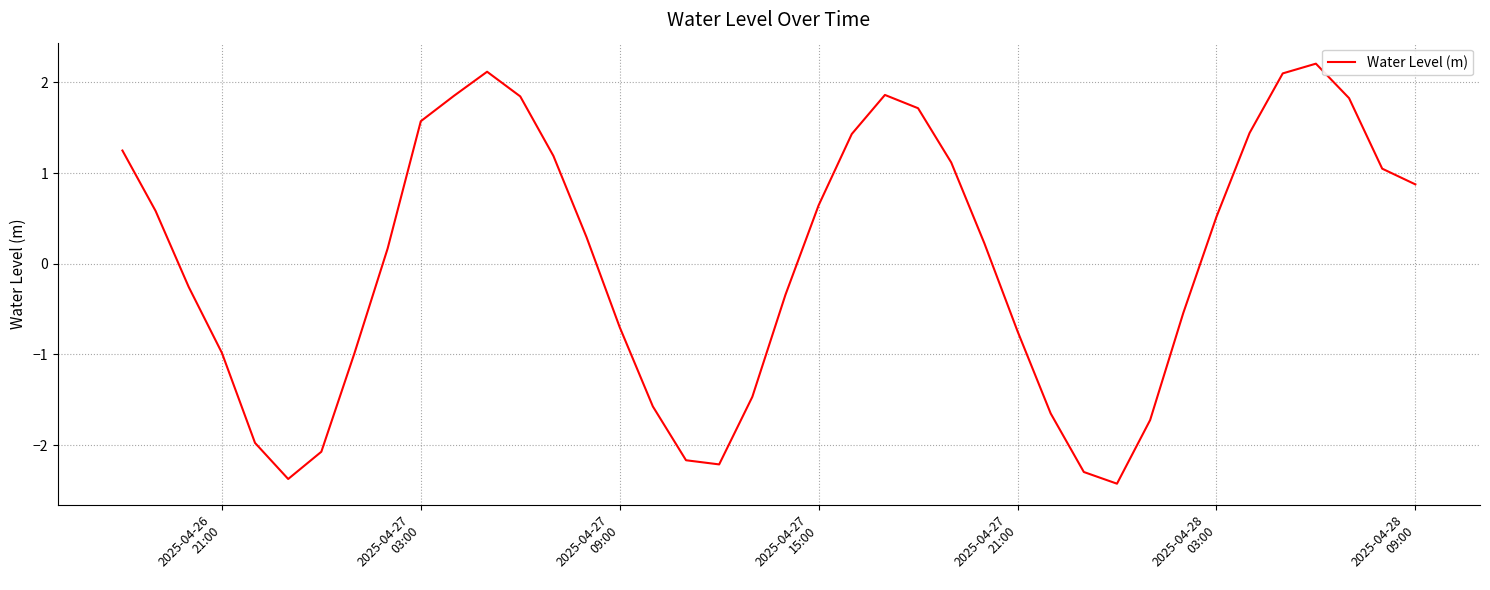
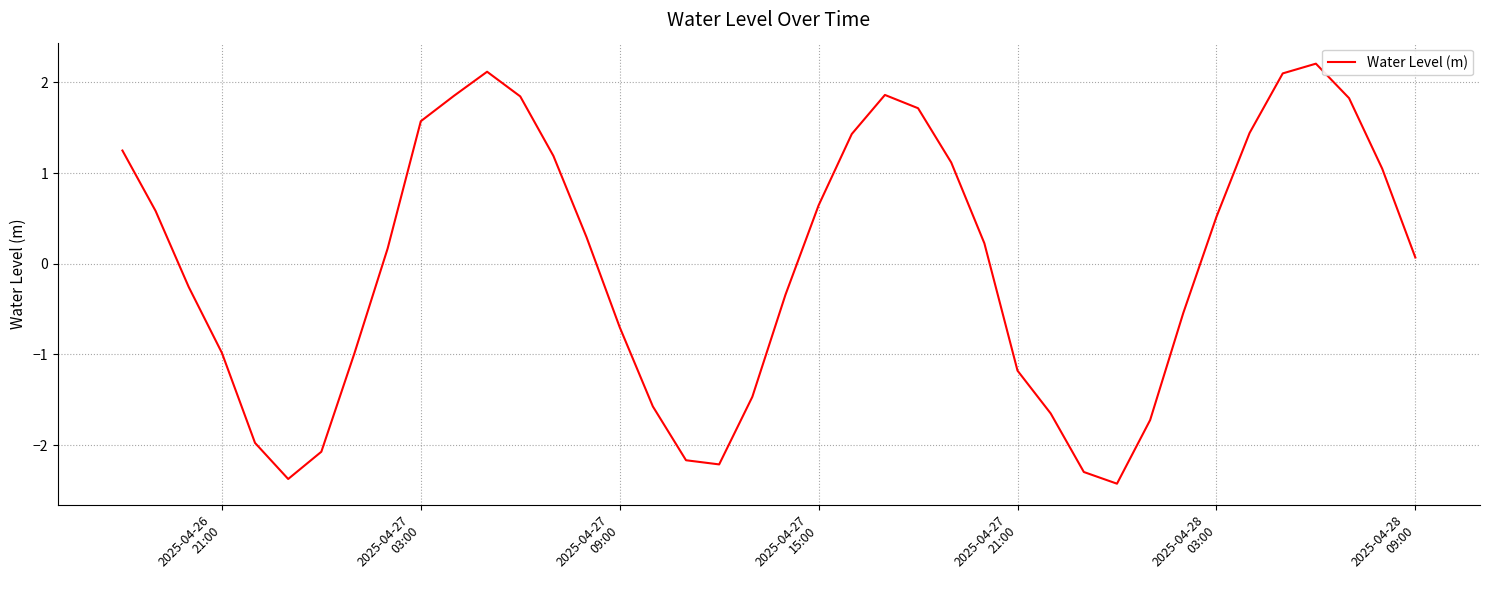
  {
    "2025-04-26 21:00": -1.0,
    "2025-04-27 03:00": 1.6,
    "2025-04-27 09:00": -0.7,
    "2025-04-27 15:00": 0.6,
-   "2025-04-27 21:00": -0.7,
+   "2025-04-27 21:00": -1.2,
    "2025-04-28 03:00": 0.5,
-   "2025-04-28 09:00": 0.9
+   "2025-04-28 09:00": 0.1
  }
